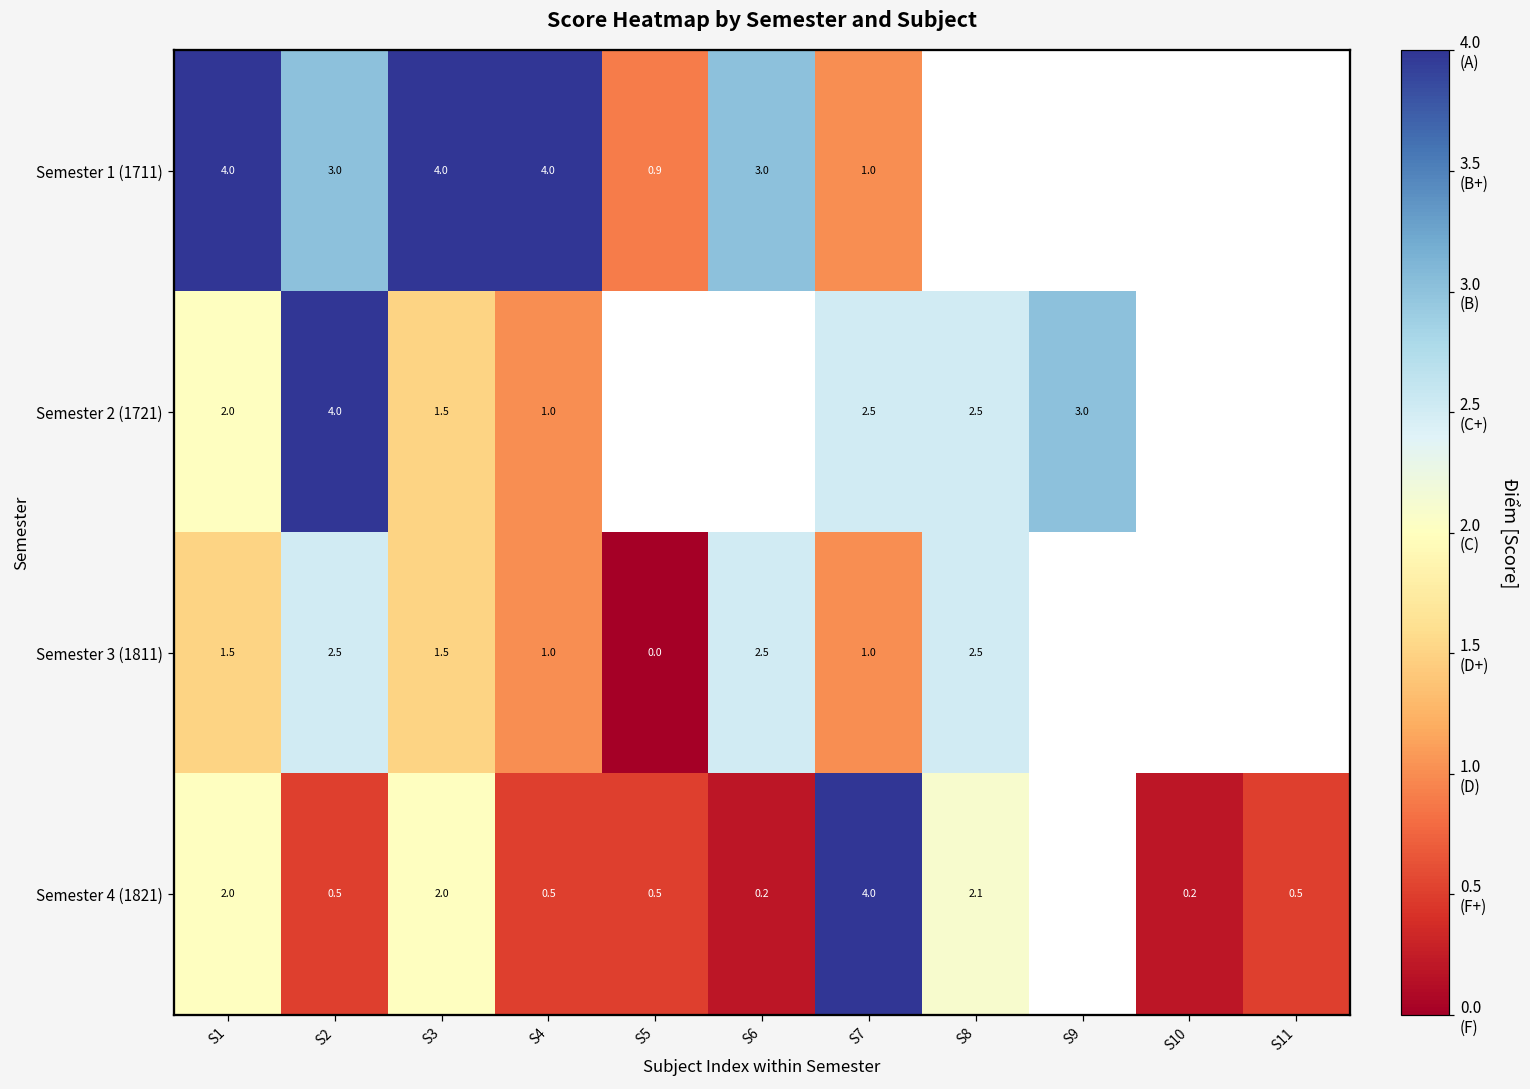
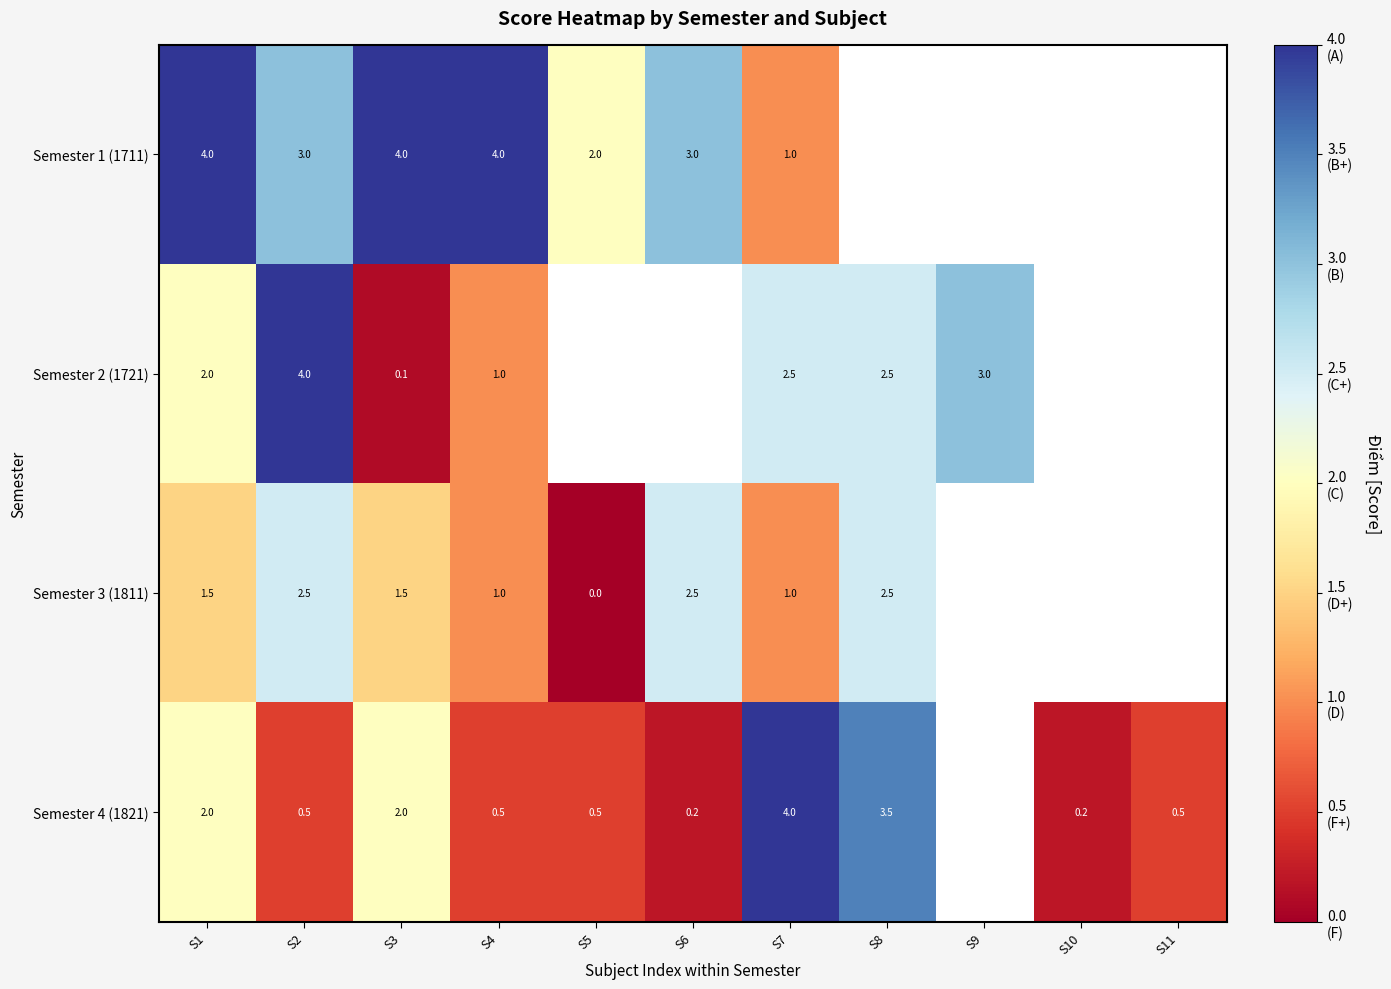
  {
    "Semester 1 (1711)": {
      "S1": 4.0,
      "S2": 3.0,
      "S3": 4.0,
      "S4": 4.0,
-     "S5": 0.9,
+     "S5": 2.0,
      "S6": 3.0,
      "S7": 1.0
    },
    "Semester 2 (1721)": {
      "S1": 2.0,
      "S2": 4.0,
-     "S3": 1.5,
+     "S3": 0.1,
      "S4": 1.0,
      "S7": 2.5,
      "S8": 2.5,
      "S9": 3.0
    },
    "Semester 3 (1811)": {
      "S1": 1.5,
      "S2": 2.5,
      "S3": 1.5,
      "S4": 1.0,
      "S5": 0.0,
      "S6": 2.5,
      "S7": 1.0,
      "S8": 2.5
    },
    "Semester 4 (1821)": {
      "S1": 2.0,
      "S2": 0.5,
      "S3": 2.0,
      "S4": 0.5,
      "S5": 0.5,
      "S6": 0.2,
      "S7": 4.0,
-     "S8": 2.1,
+     "S8": 3.5,
      "S10": 0.2,
      "S11": 0.5
    }
  }
